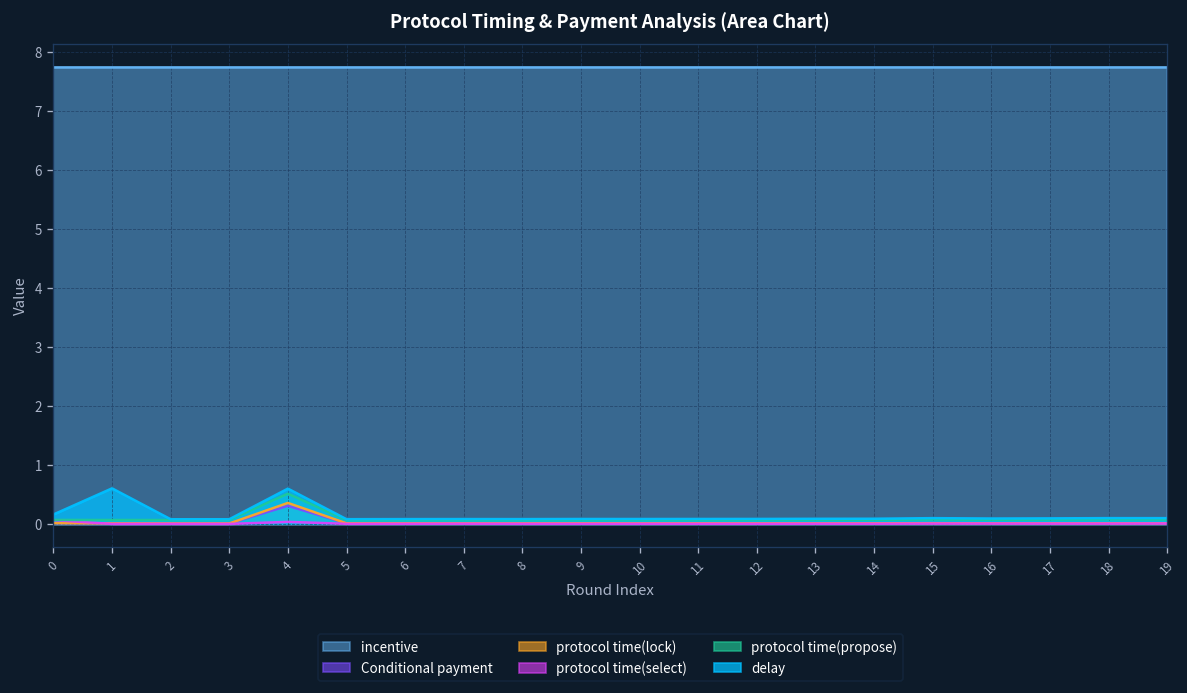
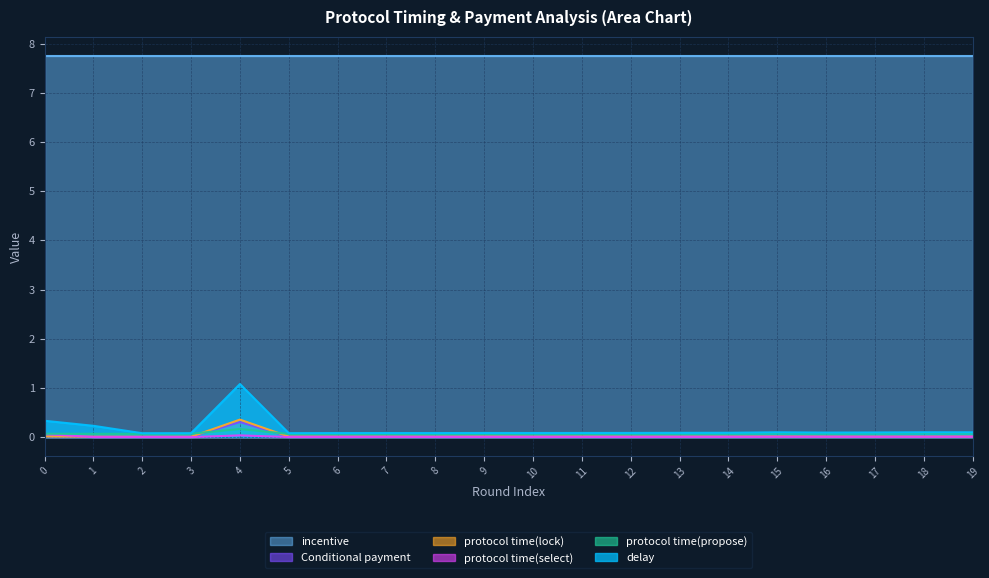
  {
    "incentive": {
      "0": 7.8,
      "1": 7.8,
      "2": 7.8,
      "3": 7.8,
      "4": 7.8,
      "5": 7.8,
      "6": 7.8,
      "7": 7.8,
      "8": 7.8,
      "9": 7.8,
      "10": 7.8,
      "11": 7.8,
      "12": 7.8,
      "13": 7.8,
      "14": 7.8,
      "15": 7.8,
      "16": 7.8,
      "17": 7.8,
      "18": 7.8,
      "19": 7.8
    },
    "protocol time(select)": {
      "4": 0.0
    },
    "protocol time(propose)": {
      "1": 0.1,
-     "4": 0.5
+     "4": 0.2
    },
    "delay": {
-     "0": 0.2,
-     "1": 0.6,
-     "4": 0.6
+     "0": 0.3,
+     "1": 0.2,
+     "4": 1.1
    }
  }
